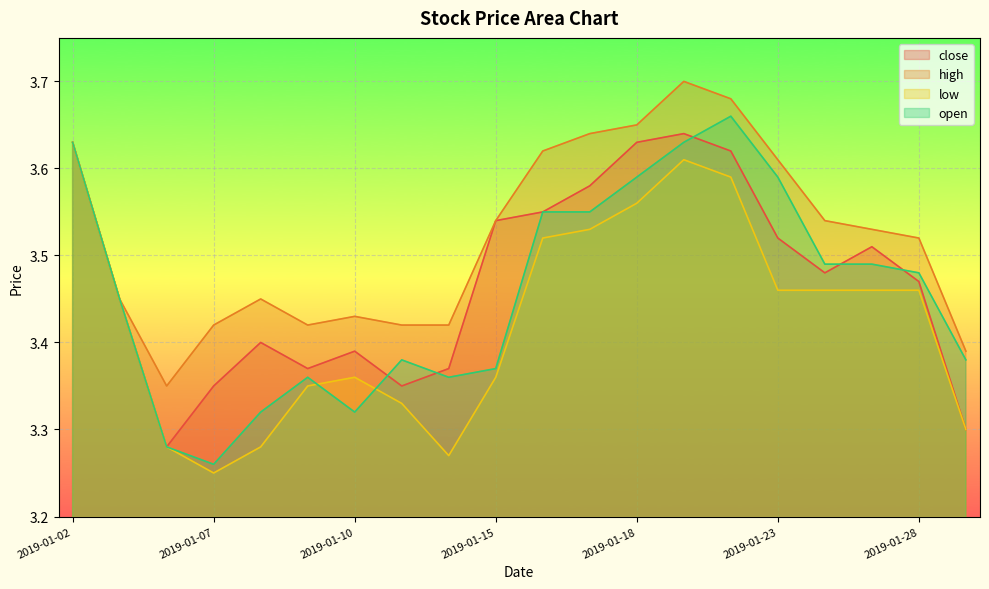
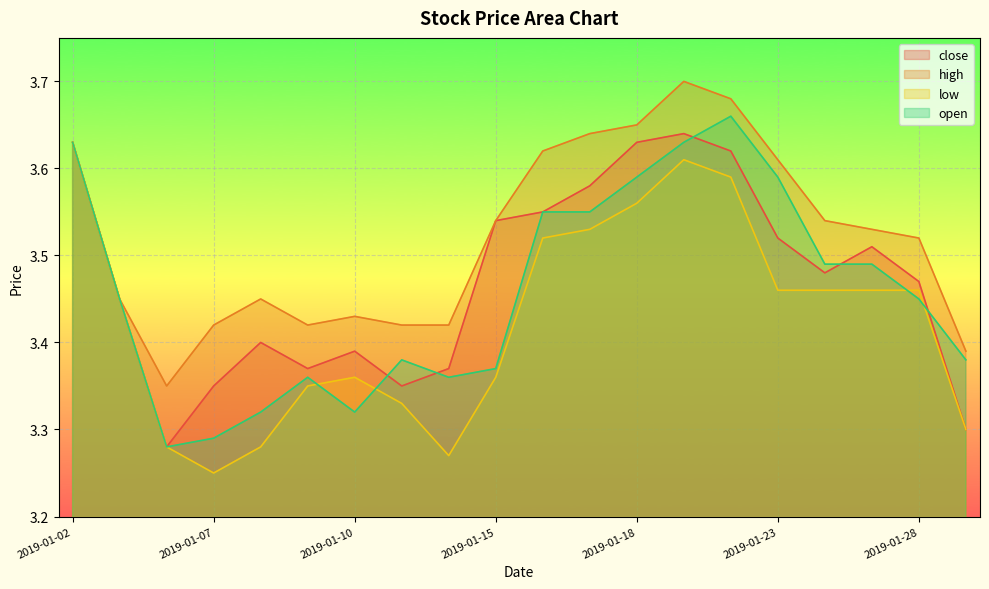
  {
    "open": {
-     "2019-01-07": 3.26,
+     "2019-01-07": 3.29,
      "2019-01-10": 3.32,
      "2019-01-15": 3.37,
      "2019-01-18": 3.59,
      "2019-01-23": 3.59,
-     "2019-01-28": 3.48
+     "2019-01-28": 3.45
    }
  }
